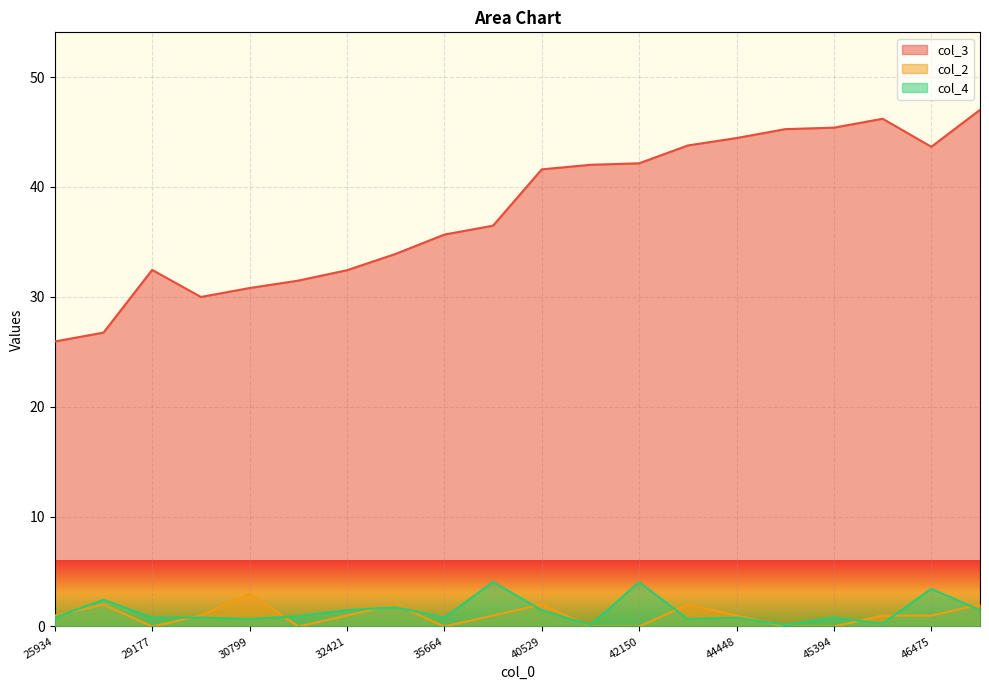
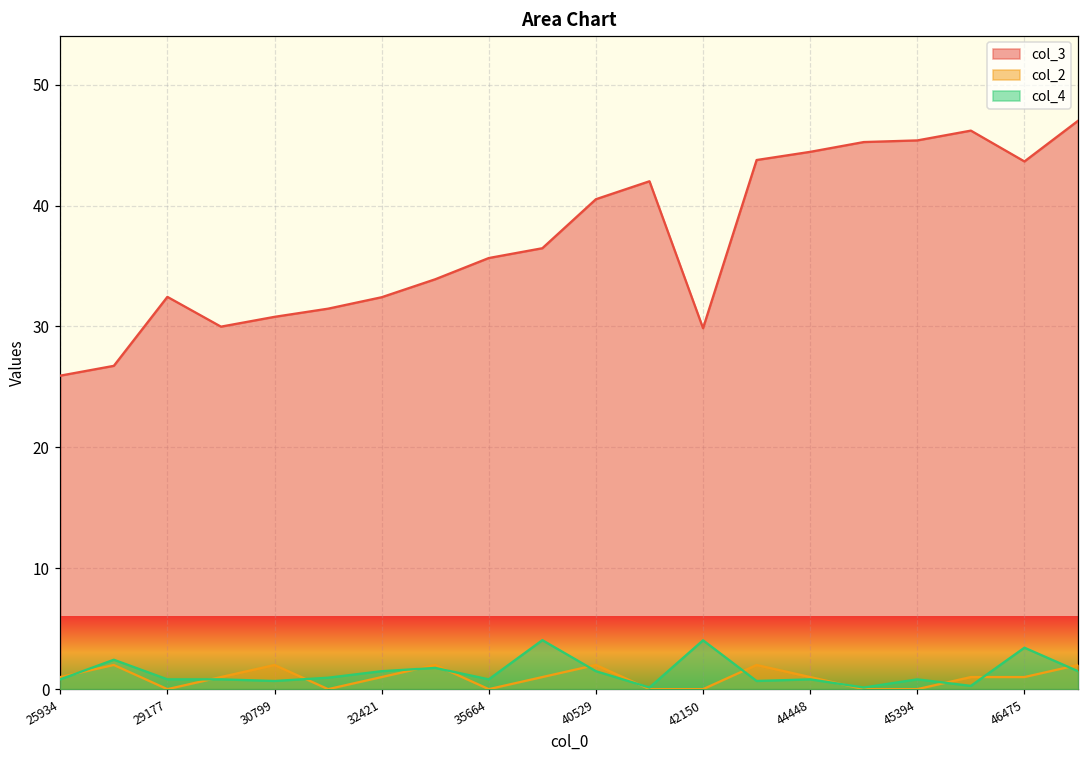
  {
    "col_3": {
      "25934": 25.9,
      "29177": 32.5,
      "30799": 30.8,
      "32421": 32.4,
      "35664": 35.7,
-     "40529": 41.6,
-     "42150": 42.2,
+     "40529": 40.5,
+     "42150": 29.9,
      "44448": 44.4,
      "45394": 45.4,
      "46475": 43.7
    },
    "col_2": {
      "29177": 0,
-     "30799": 3,
+     "30799": 2,
      "32421": 1,
      "35664": 0,
      "40529": 2,
      "42150": 0,
      "45394": 0,
      "46475": 1
    },
    "col_4": {
      "29177": 0.8,
      "30799": 0.7,
      "32421": 1.5,
      "35664": 0.8,
      "40529": 1.5,
      "42150": 4.0,
      "45394": 0.8,
      "46475": 3.4
    }
  }
